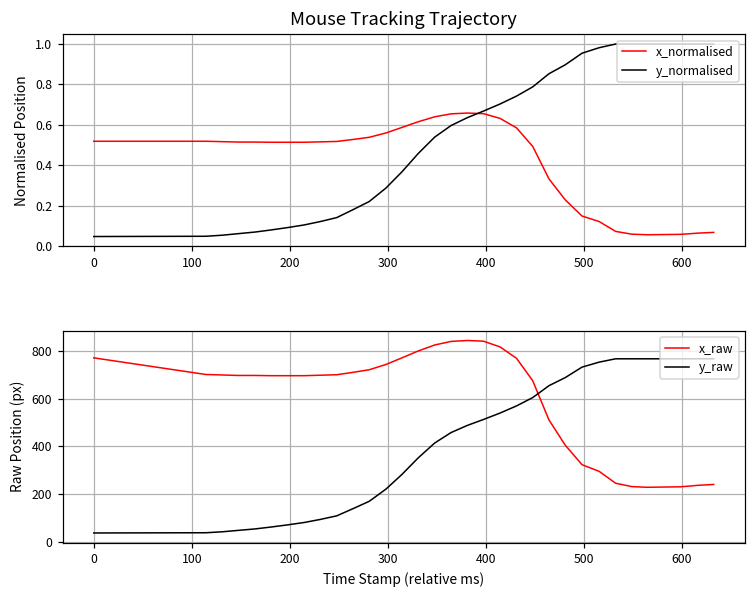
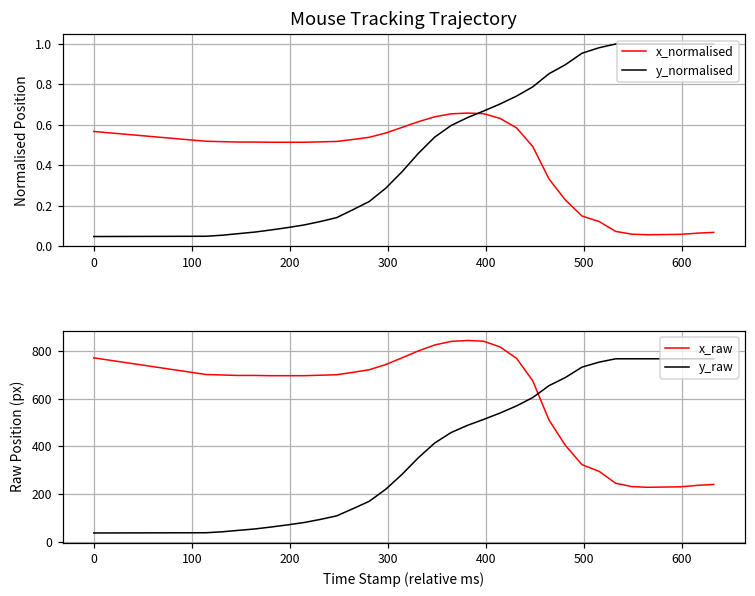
  {
    "Mouse Tracking Trajectory": {
      "x_normalised": {
-       "0": 0.52
+       "0": 0.57
      },
      "y_normalised": {
        "0": 0.05
      }
    }
  }
